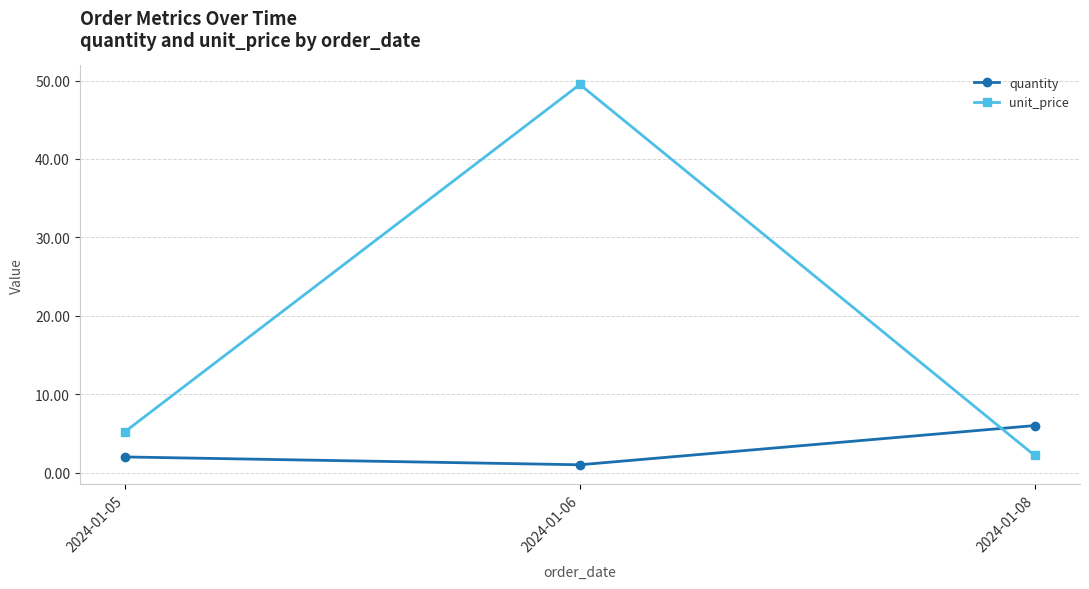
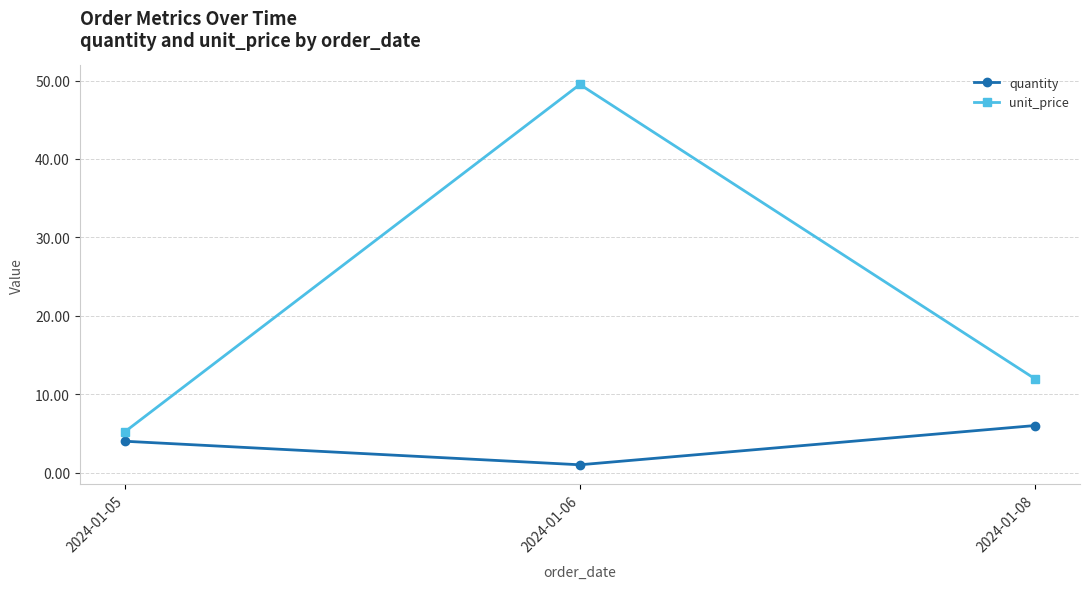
  {
    "quantity": {
-     "2024-01-05": 2,
+     "2024-01-05": 4,
      "2024-01-06": 1,
      "2024-01-08": 6
    },
    "unit_price": {
      "2024-01-05": 5,
      "2024-01-06": 50,
-     "2024-01-08": 2
+     "2024-01-08": 12
    }
  }
